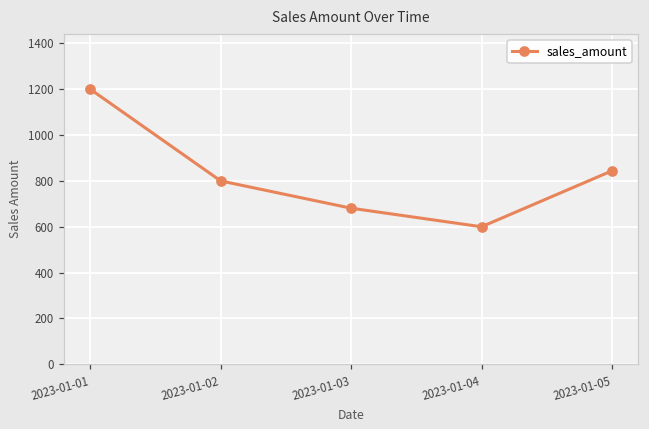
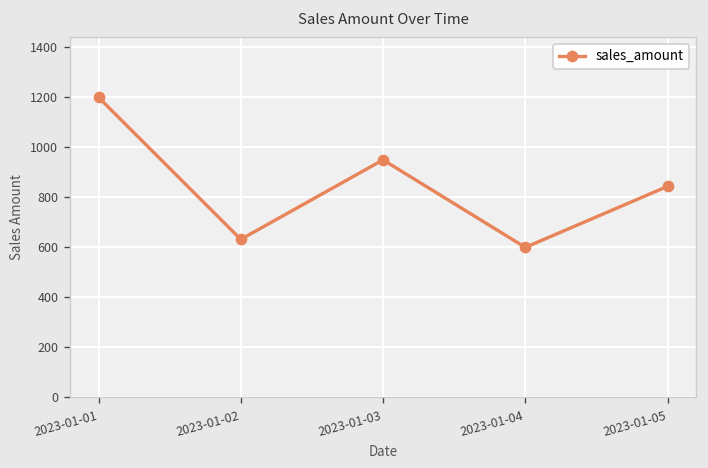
  {
    "2023-01-01": 1200,
-   "2023-01-02": 800,
-   "2023-01-03": 680,
+   "2023-01-02": 630,
+   "2023-01-03": 950,
    "2023-01-04": 600,
    "2023-01-05": 840
  }
